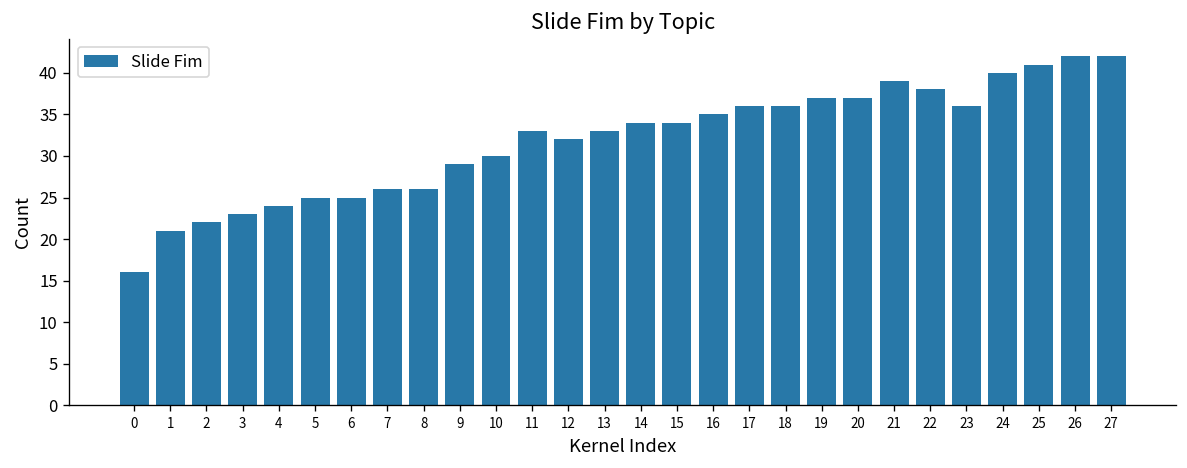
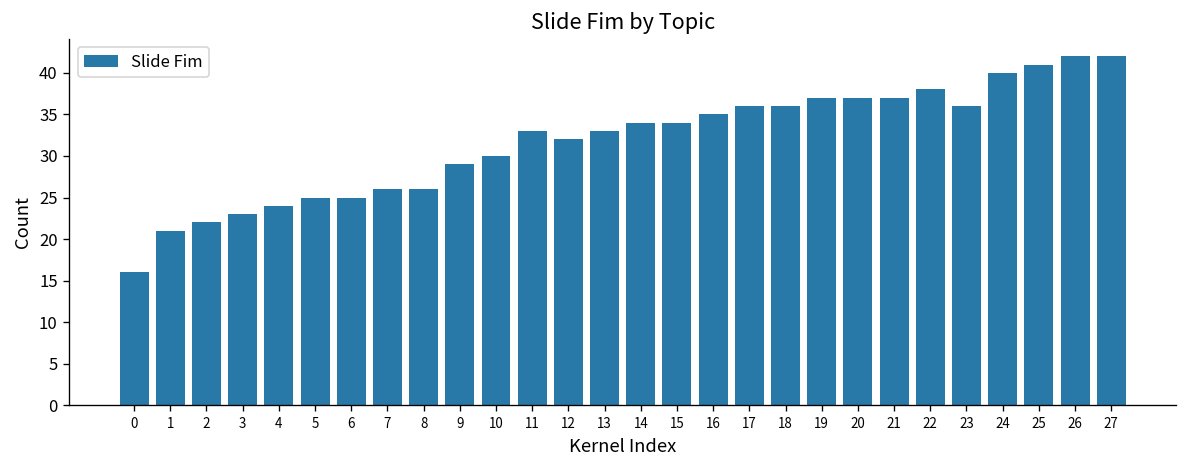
  {
    "0": 16,
    "1": 21,
    "2": 22,
    "3": 23,
    "4": 24,
    "5": 25,
    "6": 25,
    "7": 26,
    "8": 26,
    "9": 29,
    "10": 30,
    "11": 33,
    "12": 32,
    "13": 33,
    "14": 34,
    "15": 34,
    "16": 35,
    "17": 36,
    "18": 36,
    "19": 37,
    "20": 37,
-   "21": 39,
+   "21": 37,
    "22": 38,
    "23": 36,
    "24": 40,
    "25": 41,
    "26": 42,
    "27": 42
  }
